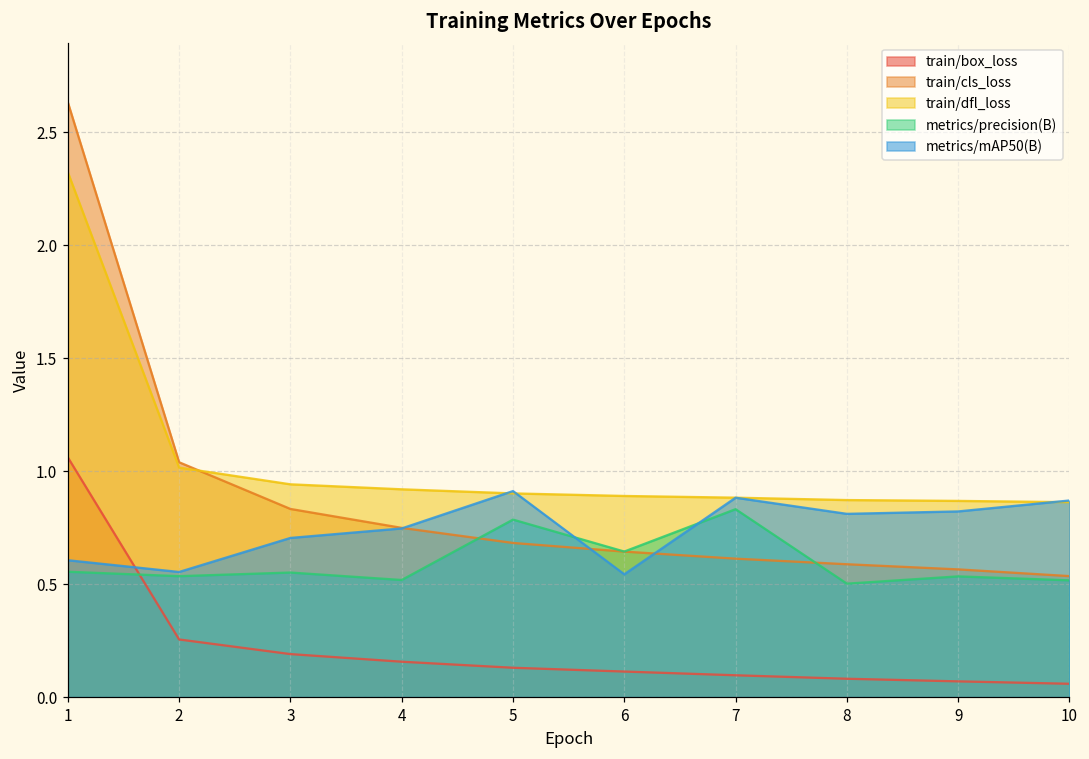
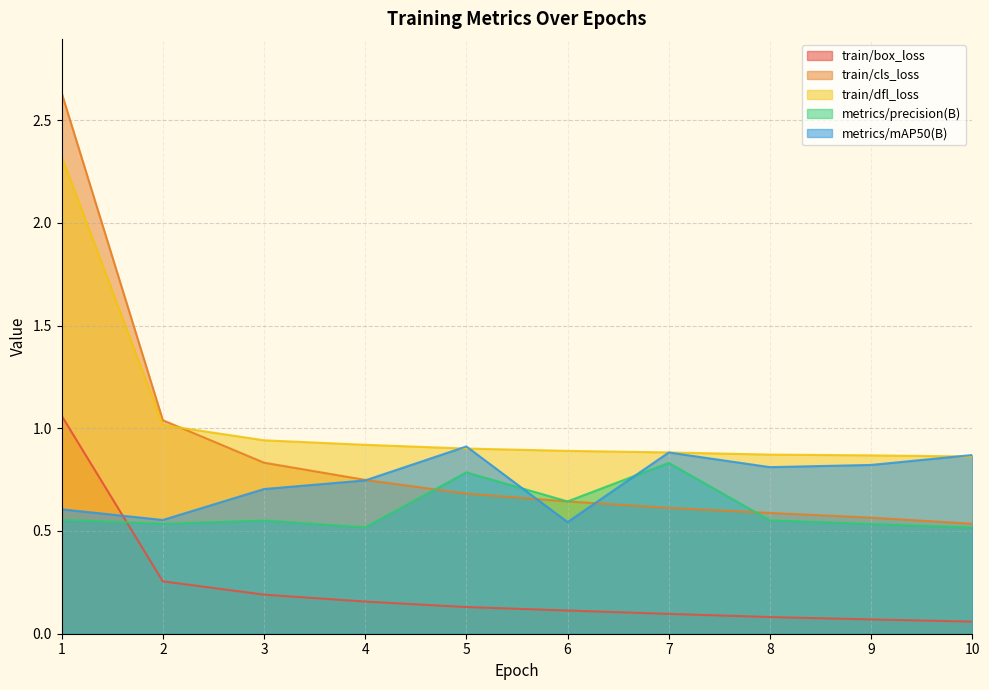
  {
    "metrics/precision(B)": {
      "1": 0.55,
      "2": 0.54,
      "3": 0.55,
      "4": 0.52,
      "5": 0.79,
      "7": 0.83,
-     "8": 0.50,
+     "8": 0.55,
      "9": 0.53,
      "10": 0.52
    },
    "metrics/mAP50(B)": {
      "1": 0.61,
      "2": 0.55,
      "3": 0.70,
      "6": 0.54,
      "8": 0.81,
      "9": 0.82
    }
  }
